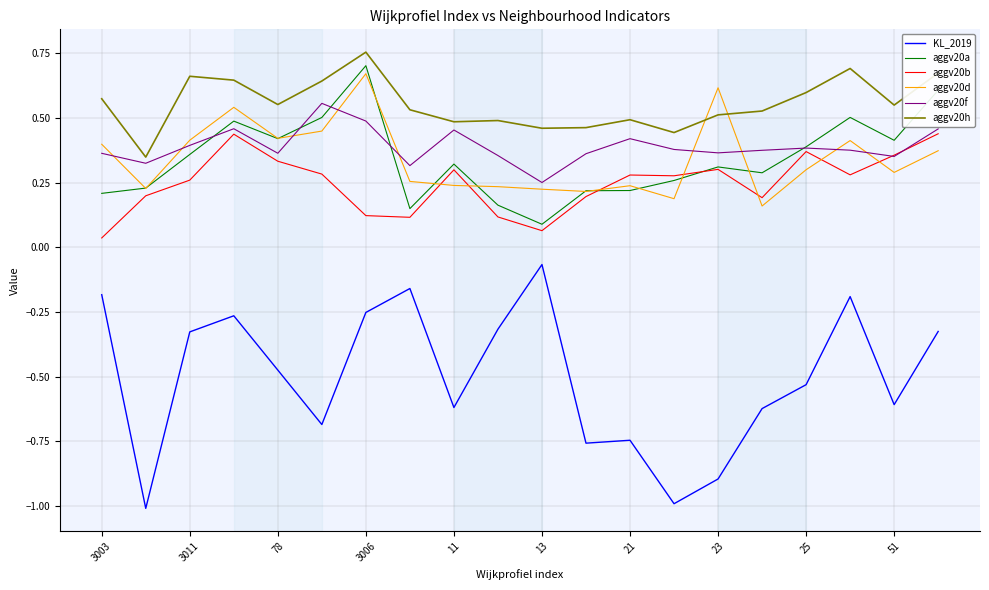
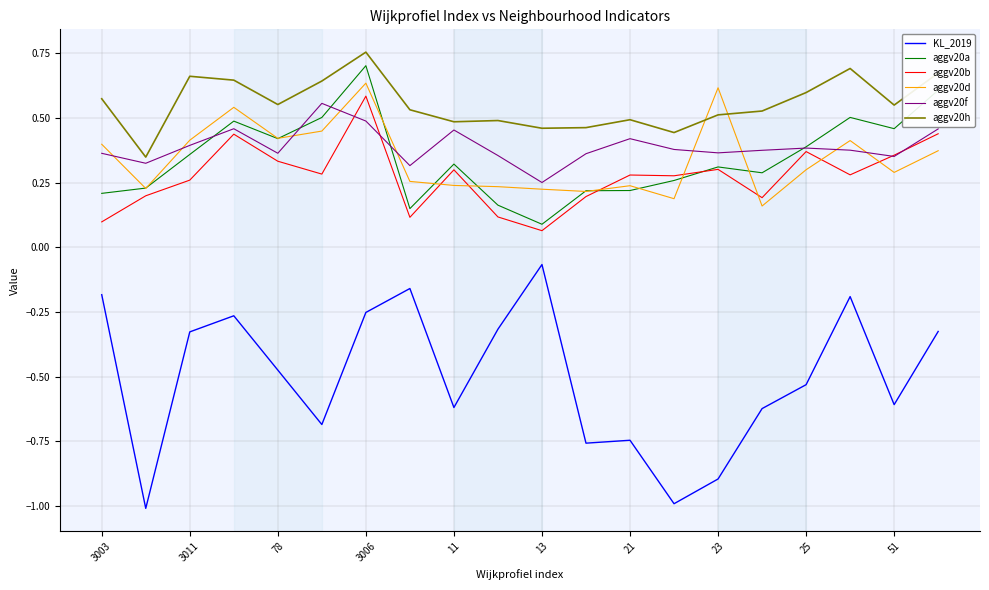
  {
    "KL_2019": {
      "3003": -0.18,
      "3011": -0.33,
      "78": -0.48,
      "3006": -0.25,
      "21": -0.75,
      "23": -0.90,
      "25": -0.53,
      "51": -0.61
    },
    "aggv20a": {
      "3003": 0.21,
      "3011": 0.36,
      "3006": 0.70,
      "21": 0.22,
-     "51": 0.41
+     "51": 0.46
    },
    "aggv20b": {
-     "3003": 0.04,
+     "3003": 0.10,
      "3011": 0.26,
      "78": 0.33,
-     "3006": 0.12,
+     "3006": 0.58,
      "21": 0.28,
      "25": 0.37
    },
    "aggv20d": {
      "3003": 0.40,
      "3011": 0.41,
-     "3006": 0.67,
+     "3006": 0.64,
      "21": 0.24,
      "23": 0.62,
      "25": 0.30,
      "51": 0.29
    },
    "aggv20f": {
      "3003": 0.36,
      "3011": 0.39,
      "78": 0.36,
      "3006": 0.49,
      "21": 0.42,
      "23": 0.37
    },
    "aggv20h": {
      "3003": 0.57,
      "3011": 0.66,
      "78": 0.55,
      "3006": 0.76,
      "21": 0.49,
      "23": 0.51,
      "25": 0.60,
      "51": 0.55
    }
  }
